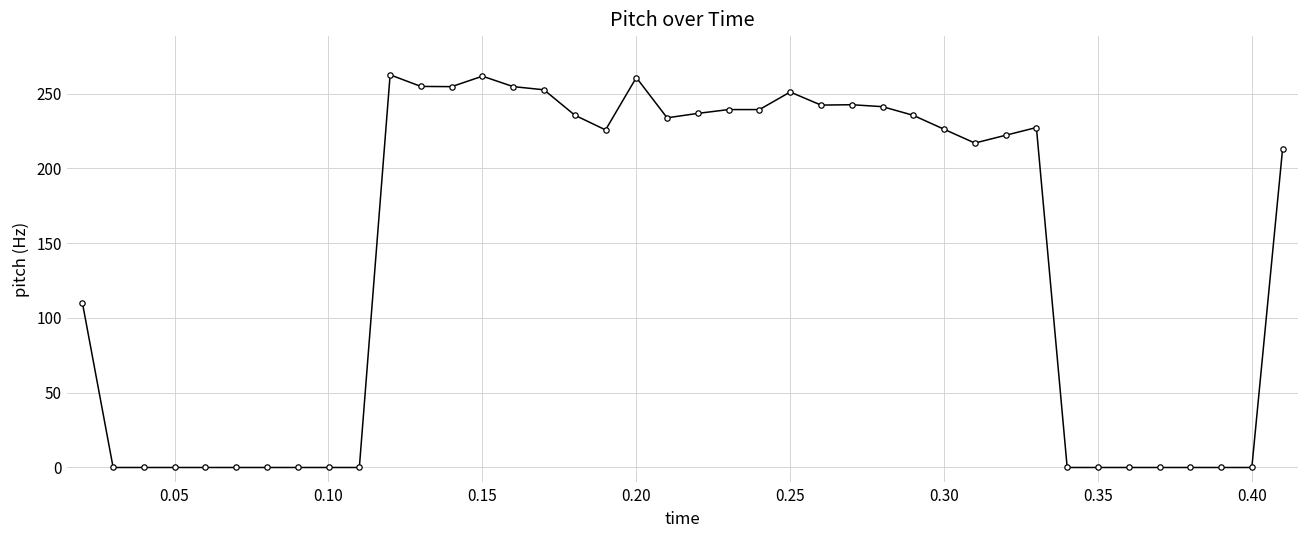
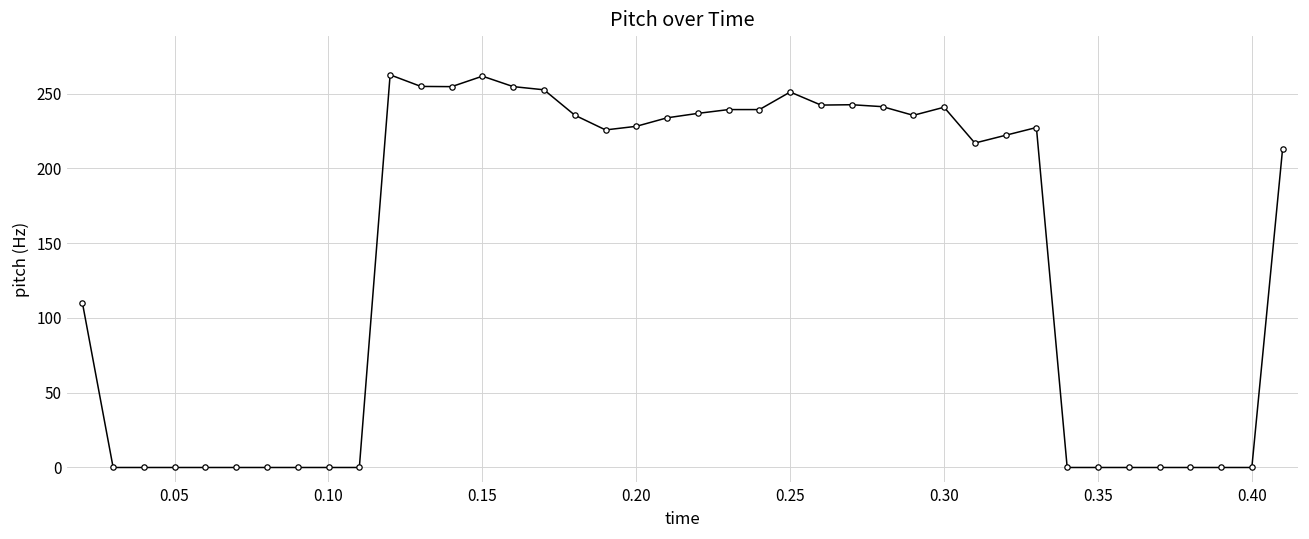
  {
    "0.05": 0,
    "0.10": 0,
    "0.15": 262,
-   "0.20": 261,
+   "0.20": 228,
    "0.25": 251,
-   "0.30": 226,
+   "0.30": 241,
    "0.35": 0,
    "0.40": 0
  }
